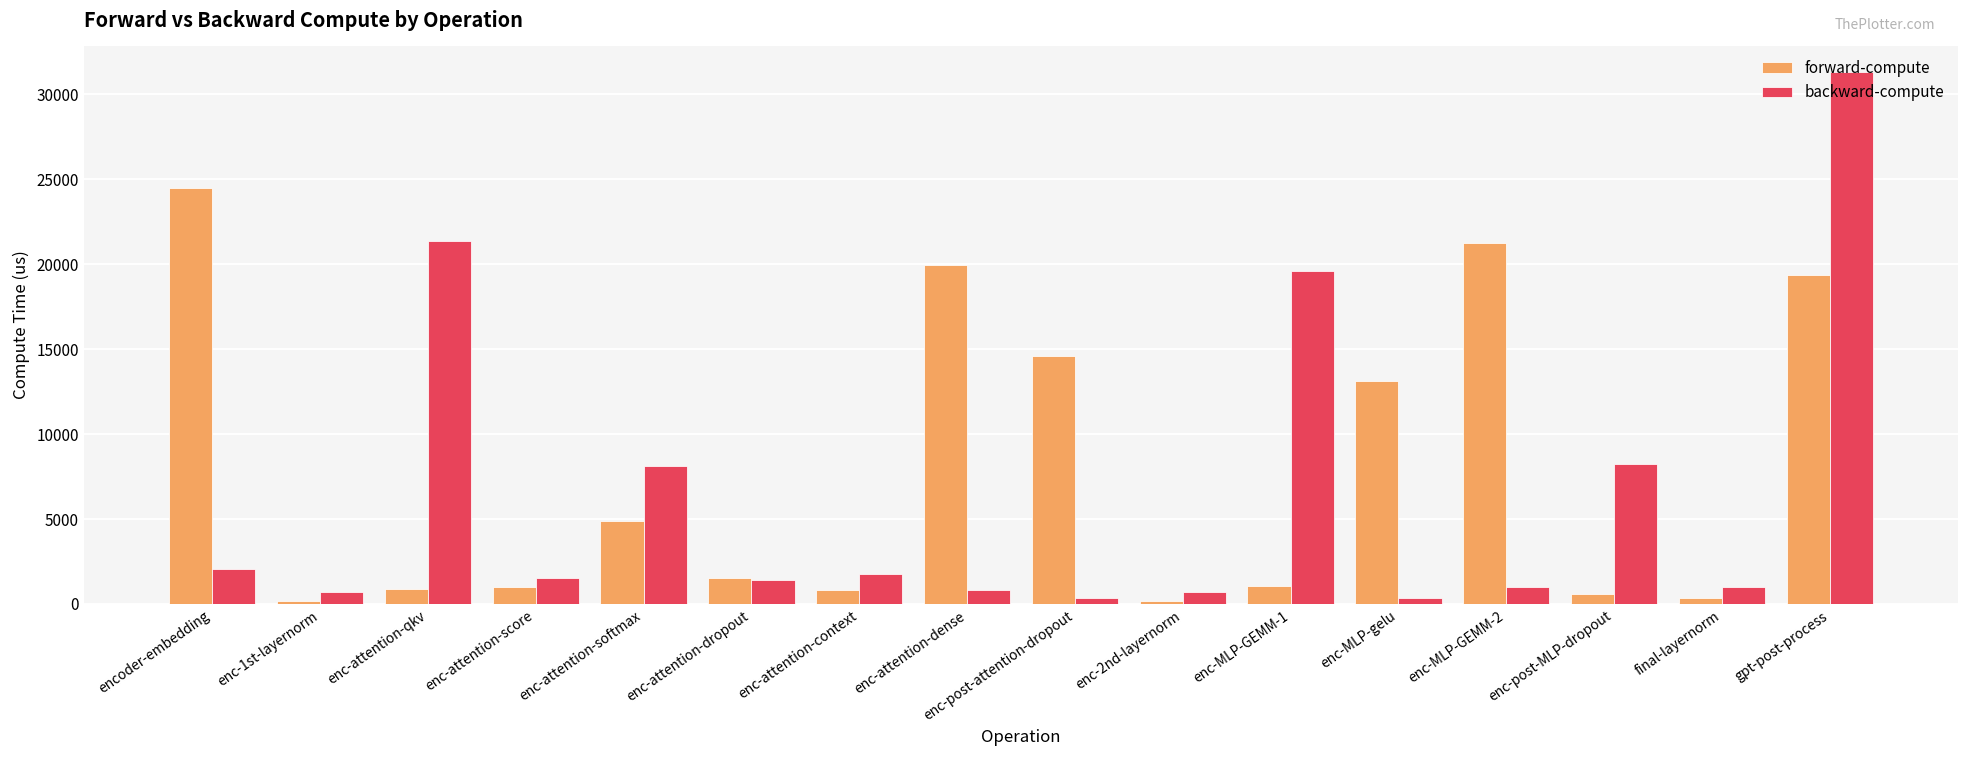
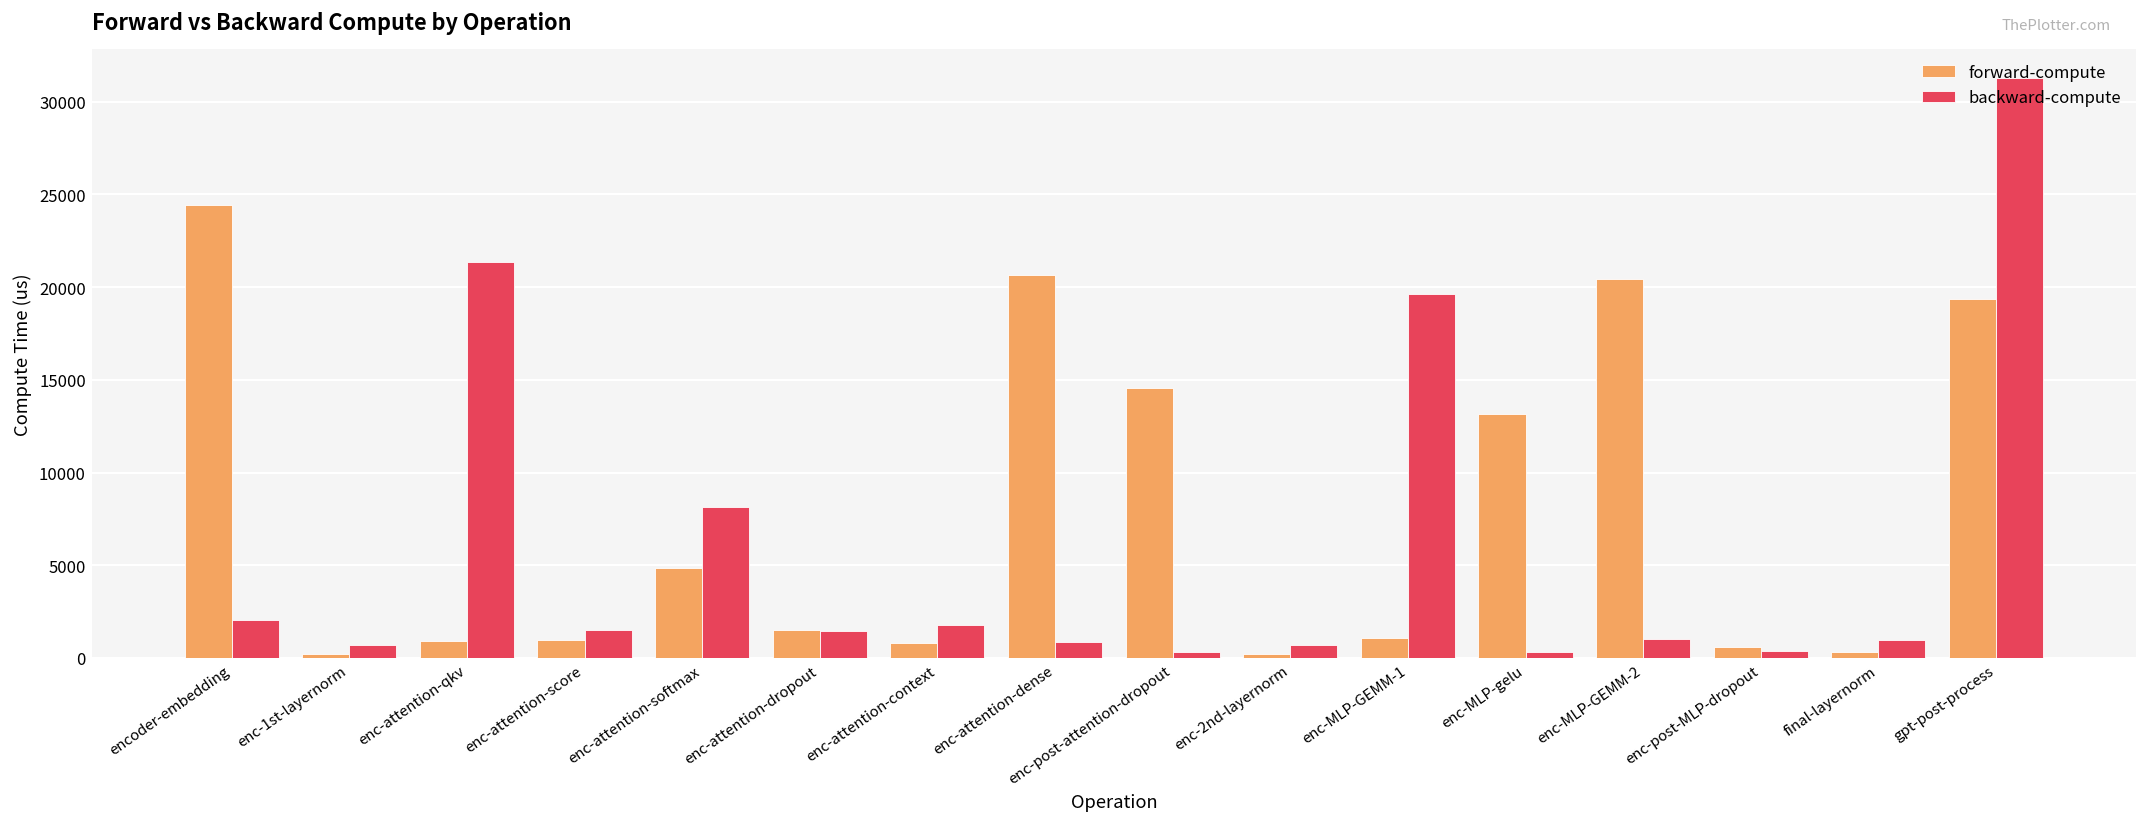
  {
    "forward-compute": {
      "encoder-embedding": 24500,
      "enc-1st-layernorm": 200,
      "enc-attention-qkv": 900,
      "enc-attention-score": 1000,
      "enc-attention-softmax": 4900,
      "enc-attention-dropout": 1500,
      "enc-attention-context": 800,
-     "enc-attention-dense": 20000,
+     "enc-attention-dense": 20700,
      "enc-post-attention-dropout": 14600,
      "enc-2nd-layernorm": 200,
      "enc-MLP-GEMM-1": 1100,
      "enc-MLP-gelu": 13100,
-     "enc-MLP-GEMM-2": 21300,
+     "enc-MLP-GEMM-2": 20400,
      "enc-post-MLP-dropout": 600,
      "final-layernorm": 300,
      "gpt-post-process": 19300
    },
    "backward-compute": {
      "encoder-embedding": 2000,
      "enc-1st-layernorm": 700,
      "enc-attention-qkv": 21400,
      "enc-attention-score": 1500,
      "enc-attention-softmax": 8100,
      "enc-attention-dropout": 1400,
      "enc-attention-context": 1800,
      "enc-attention-dense": 800,
      "enc-post-attention-dropout": 300,
      "enc-2nd-layernorm": 700,
      "enc-MLP-GEMM-1": 19600,
      "enc-MLP-gelu": 300,
      "enc-MLP-GEMM-2": 1000,
-     "enc-post-MLP-dropout": 8300,
+     "enc-post-MLP-dropout": 300,
      "final-layernorm": 1000,
      "gpt-post-process": 31300
    }
  }
